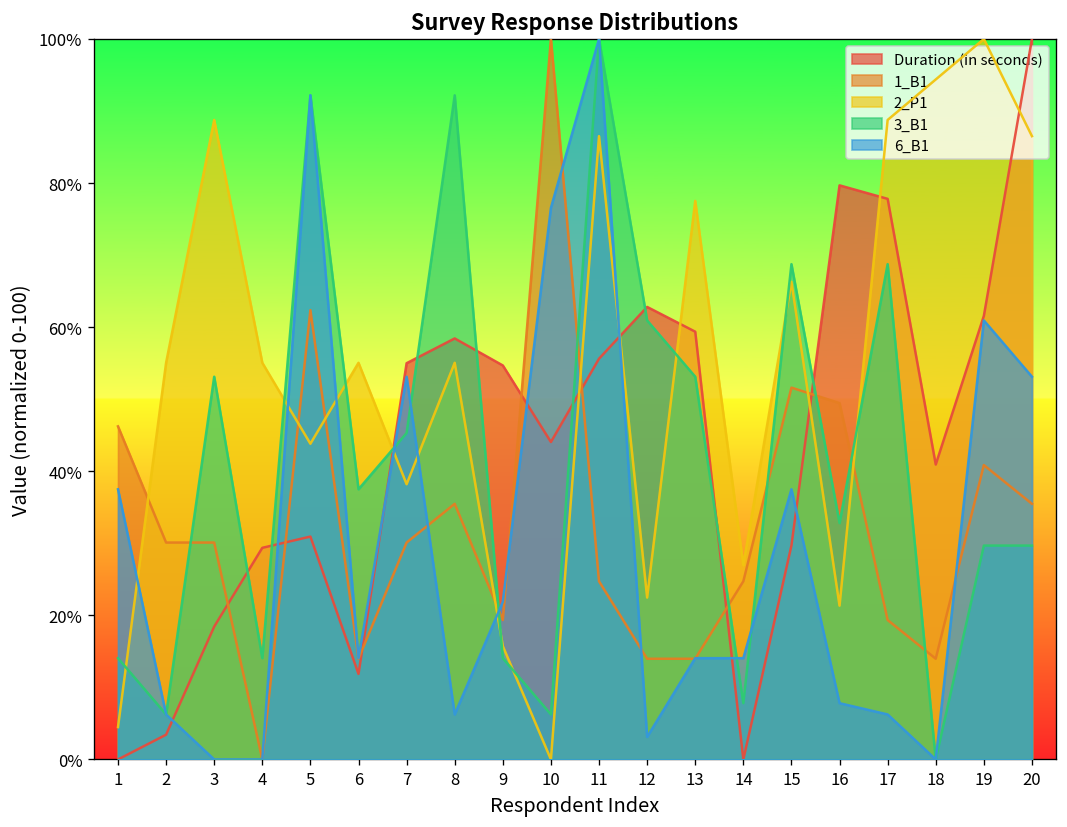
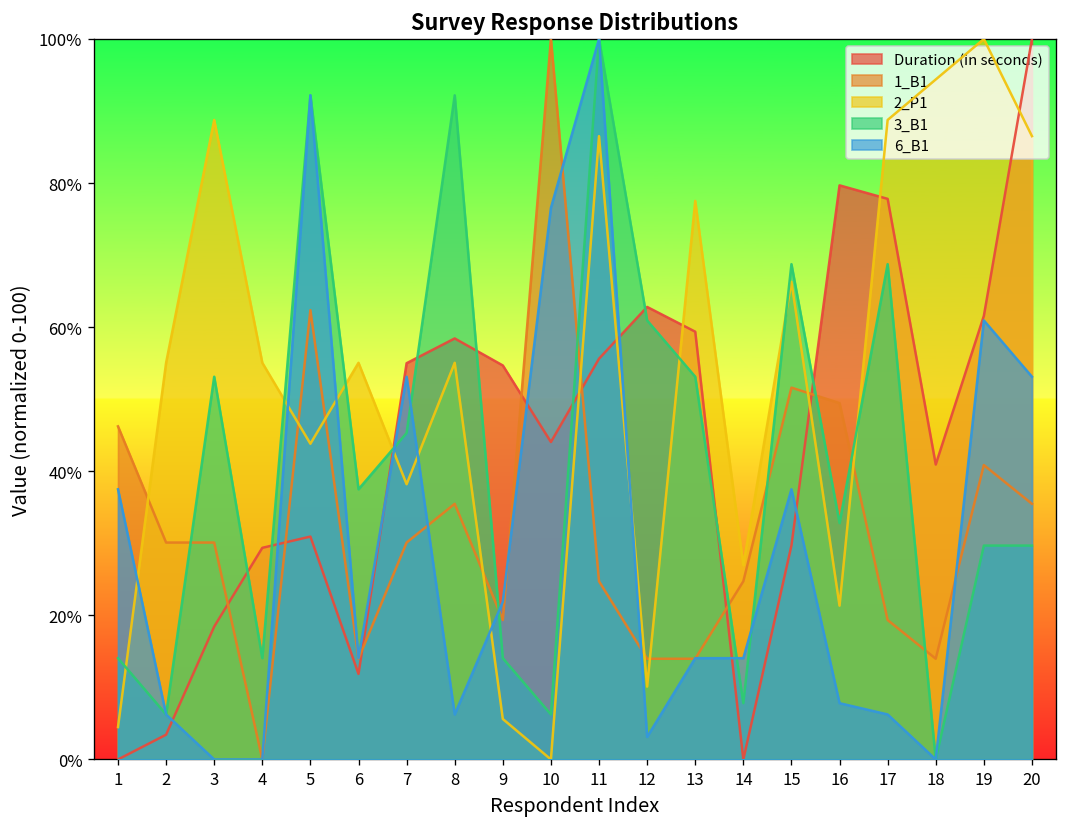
  {
    "2_P1": {
      "1": "4%",
      "2": "55%",
      "3": "89%",
      "4": "55%",
      "5": "44%",
      "6": "55%",
      "7": "38%",
      "8": "55%",
-     "9": "16%",
+     "9": "6%",
      "10": "0%",
      "11": "87%",
-     "12": "22%",
+     "12": "10%",
      "13": "78%",
      "14": "27%",
      "15": "66%",
      "16": "21%",
      "19": "100%"
    },
    "3_B1": {
      "1": "14%",
      "3": "53%",
      "4": "14%",
      "6": "38%",
      "7": "45%",
      "8": "92%",
      "9": "14%",
      "10": "6%",
      "12": "61%",
      "13": "53%",
      "14": "8%",
      "15": "69%",
      "16": "33%",
      "17": "69%",
      "19": "30%",
      "20": "30%"
    },
    "6_B1": {
      "1": "38%",
      "3": "0%",
      "7": "53%",
      "8": "6%",
      "9": "22%",
      "10": "77%",
      "12": "3%",
      "14": "14%",
      "15": "38%",
      "16": "8%",
      "17": "6%",
      "19": "61%",
      "20": "53%"
    }
  }
